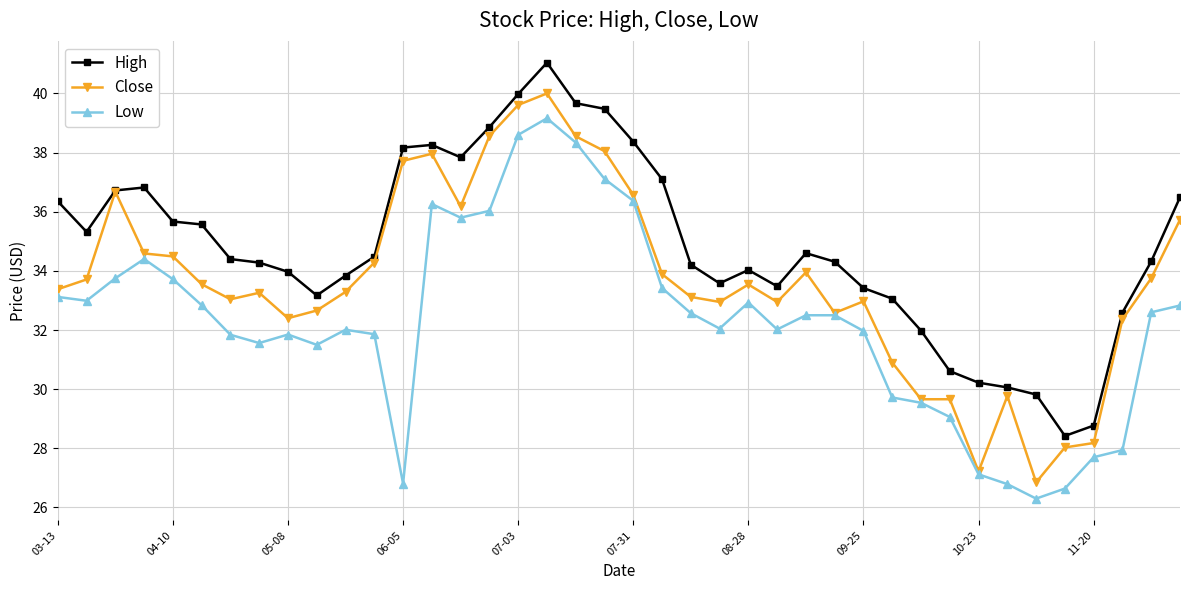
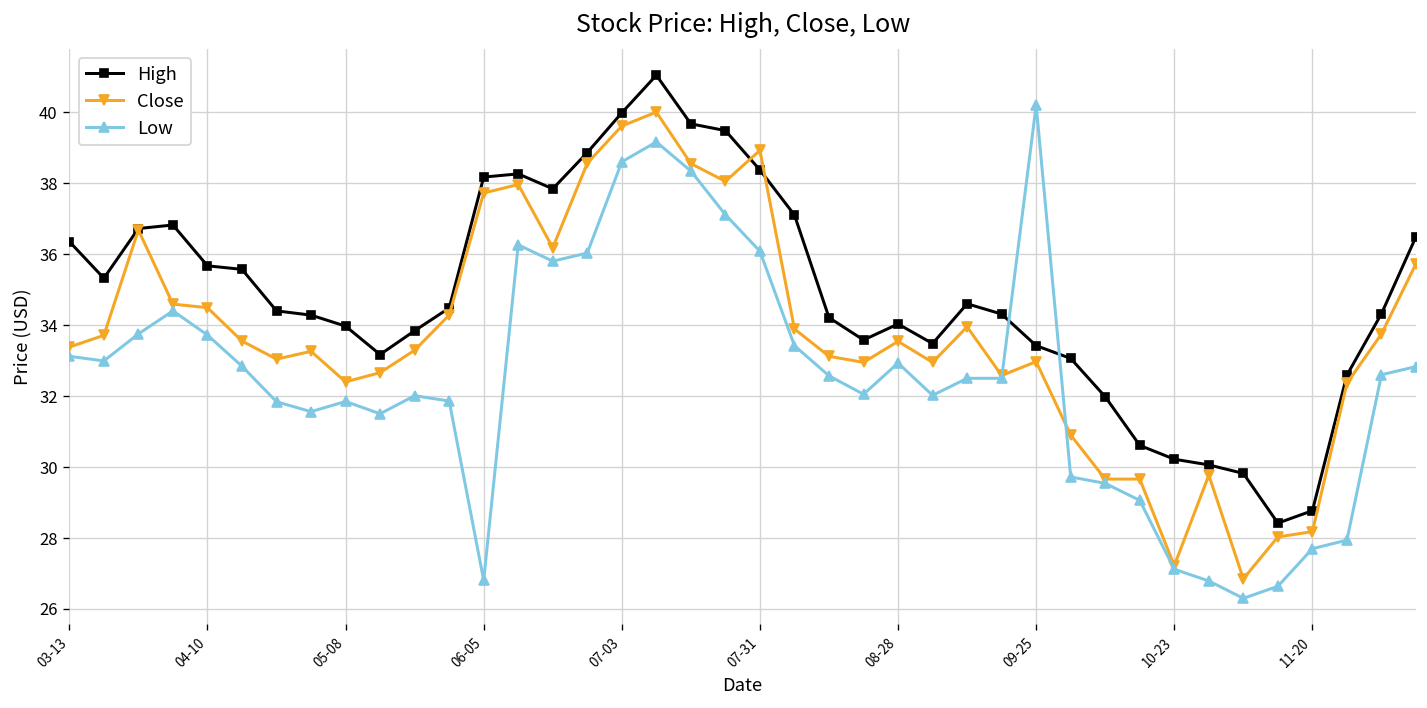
  {
    "High": {
      "03-13": 36.4,
      "04-10": 35.7,
      "05-08": 34.0,
      "06-05": 38.2,
      "07-03": 40.0,
      "07-31": 38.4,
      "08-28": 34.0,
      "09-25": 33.4,
      "10-23": 30.2,
      "11-20": 28.8
    },
    "Close": {
      "03-13": 33.4,
      "04-10": 34.5,
      "05-08": 32.4,
      "06-05": 37.7,
      "07-03": 39.6,
-     "07-31": 36.6,
+     "07-31": 38.9,
      "08-28": 33.5,
      "09-25": 33.0,
      "10-23": 27.2,
      "11-20": 28.2
    },
    "Low": {
      "03-13": 33.1,
      "04-10": 33.7,
      "05-08": 31.8,
      "06-05": 26.8,
      "07-03": 38.6,
-     "07-31": 36.4,
+     "07-31": 36.1,
      "08-28": 32.9,
-     "09-25": 32.0,
+     "09-25": 40.2,
      "10-23": 27.1,
      "11-20": 27.7
    }
  }
